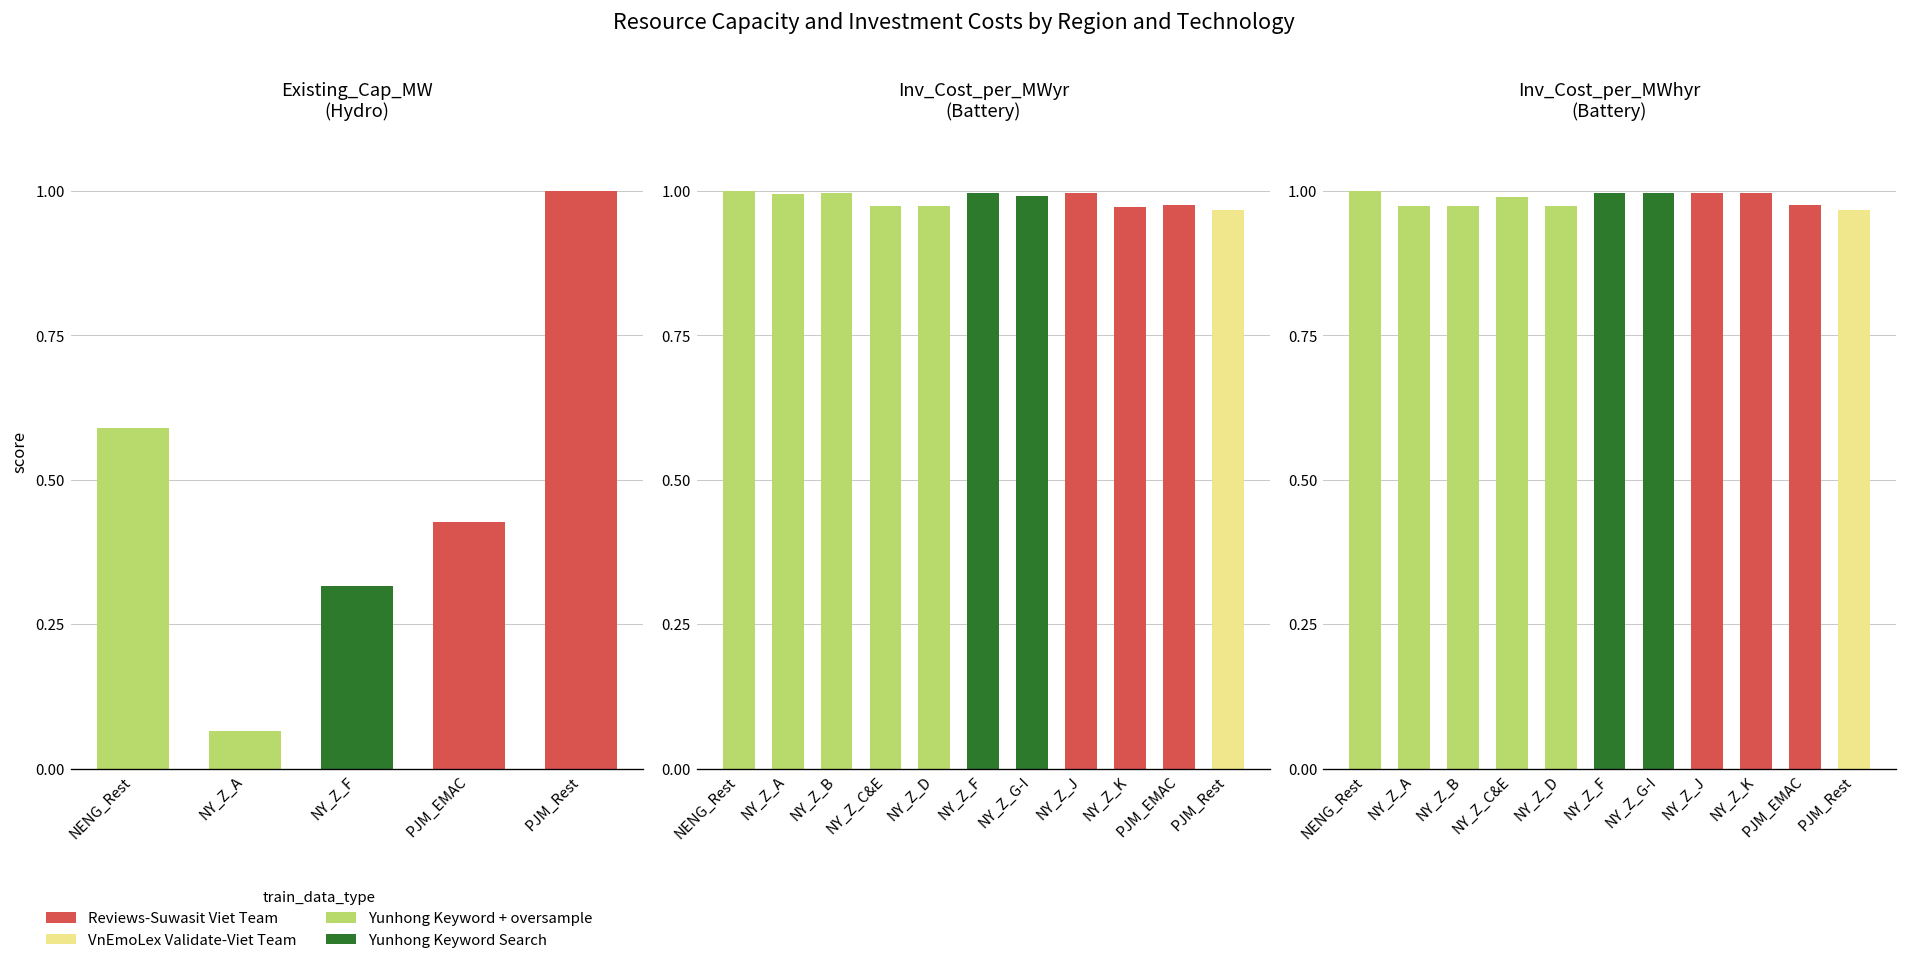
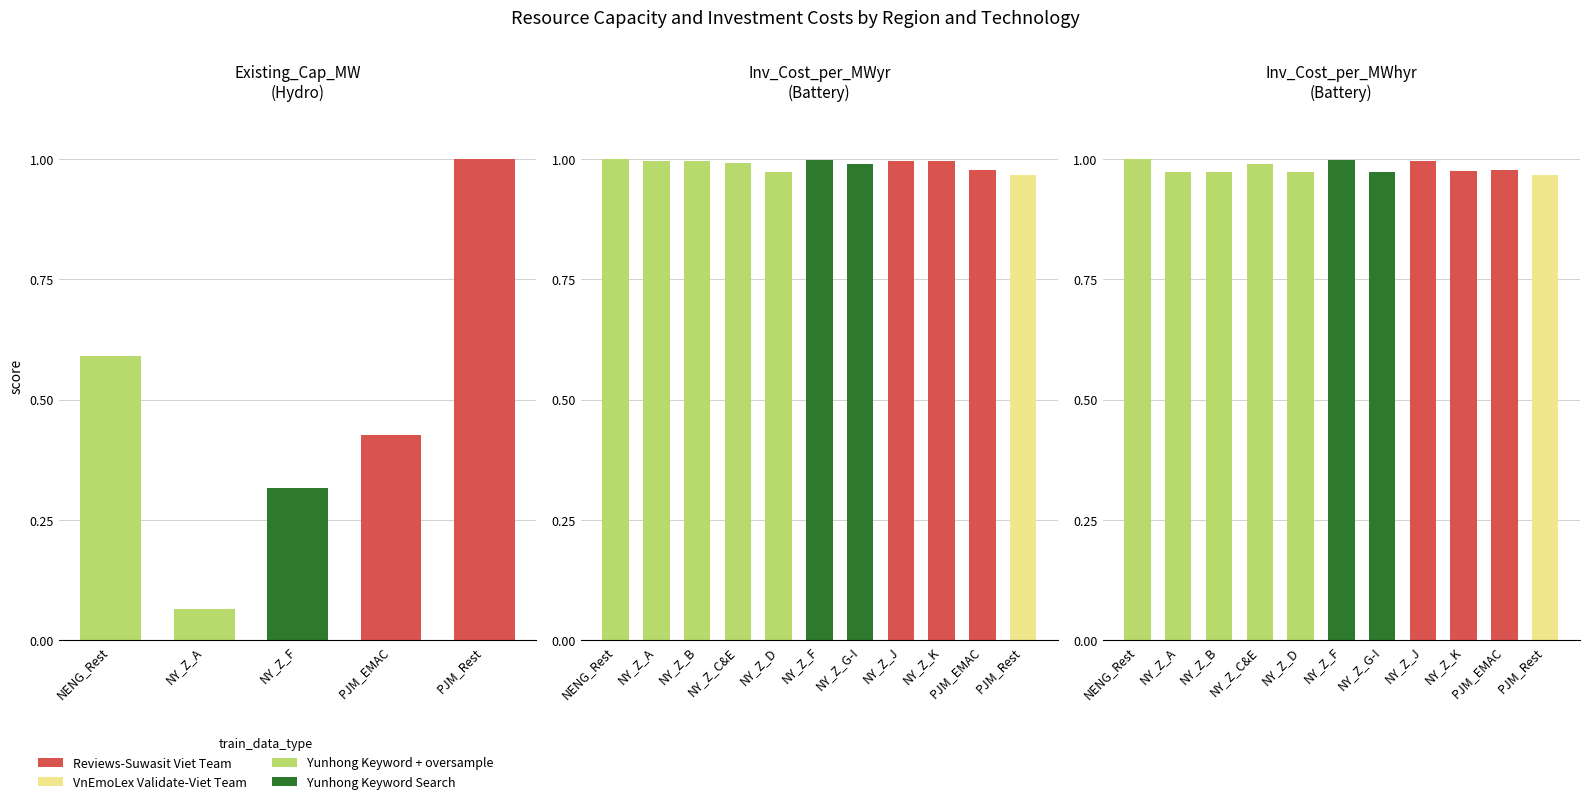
  {
    "Existing_Cap_MW (Hydro)": {
      "NENG_Rest": 0.59,
      "NY_Z_A": 0.06,
      "NY_Z_F": 0.32,
      "PJM_EMAC": 0.43,
      "PJM_Rest": 1.00
    },
    "Inv_Cost_per_MWyr (Battery)": {
      "NENG_Rest": 1.00,
      "NY_Z_A": 1.00,
      "NY_Z_B": 1.00,
-     "NY_Z_C&E": 0.97,
+     "NY_Z_C&E": 0.99,
      "NY_Z_D": 0.97,
      "NY_Z_F": 1.00,
      "NY_Z_G-I": 0.99,
      "NY_Z_J": 1.00,
-     "NY_Z_K": 0.97,
+     "NY_Z_K": 1.00,
      "PJM_EMAC": 0.98,
      "PJM_Rest": 0.97
    },
    "Inv_Cost_per_MWhyr (Battery)": {
      "NENG_Rest": 1.00,
      "NY_Z_A": 0.97,
      "NY_Z_B": 0.97,
      "NY_Z_C&E": 0.99,
      "NY_Z_D": 0.97,
      "NY_Z_F": 1.00,
-     "NY_Z_G-I": 1.00,
+     "NY_Z_G-I": 0.97,
      "NY_Z_J": 1.00,
-     "NY_Z_K": 1.00,
+     "NY_Z_K": 0.98,
      "PJM_EMAC": 0.98,
      "PJM_Rest": 0.97
    }
  }
